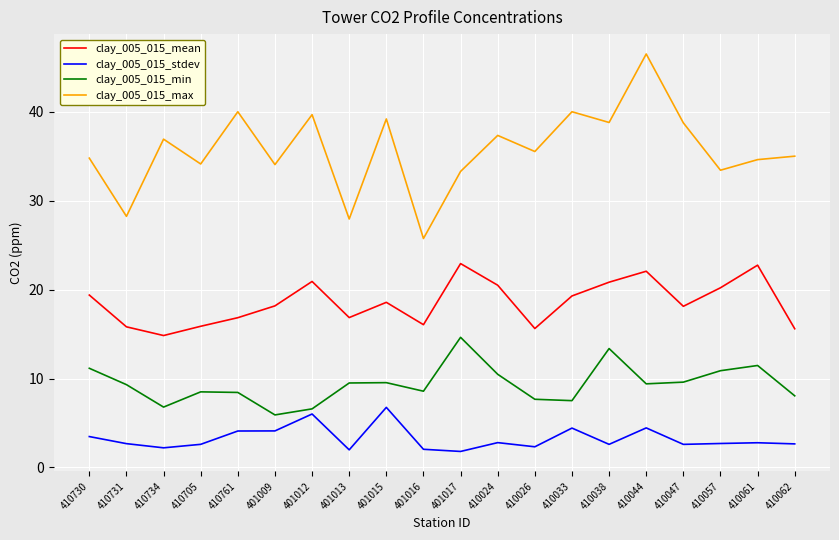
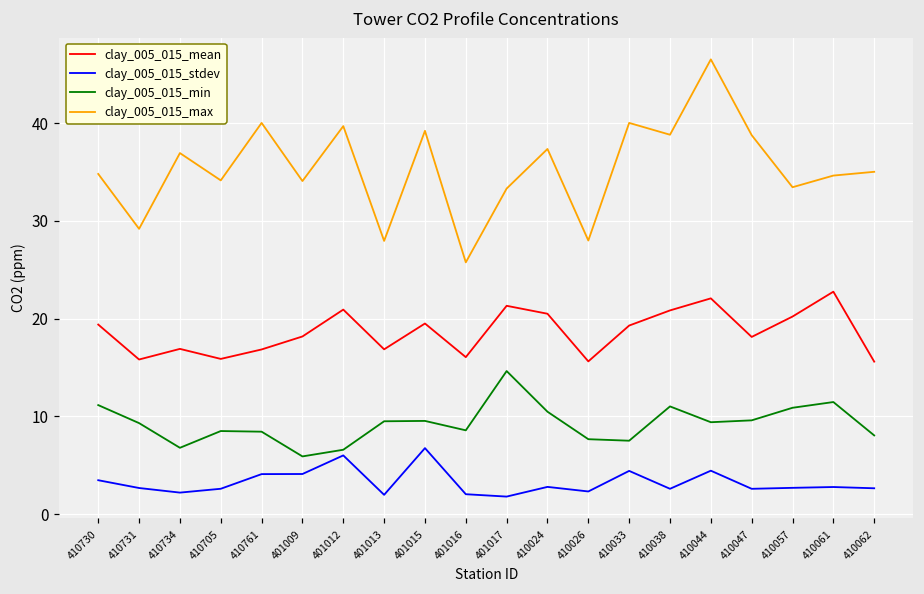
  {
    "clay_005_015_mean": {
      "410730": 19,
      "410731": 16,
-     "410734": 15,
+     "410734": 17,
      "410705": 16,
      "410761": 17,
      "401009": 18,
      "401012": 21,
      "401013": 17,
-     "401015": 19,
+     "401015": 20,
      "401016": 16,
-     "401017": 23,
+     "401017": 21,
      "410024": 21,
      "410026": 16,
      "410033": 19,
      "410038": 21,
      "410044": 22,
      "410047": 18,
      "410057": 20,
      "410061": 23,
      "410062": 16
    },
    "clay_005_015_stdev": {
      "410730": 3,
      "410731": 3,
      "410734": 2,
      "410705": 3,
      "410761": 4,
      "401009": 4,
      "401012": 6,
      "401013": 2,
      "401015": 7,
      "401016": 2,
      "401017": 2,
      "410024": 3,
      "410026": 2,
      "410033": 4,
      "410038": 3,
      "410044": 4,
      "410047": 3,
      "410057": 3,
      "410061": 3,
      "410062": 3
    },
    "clay_005_015_min": {
      "410730": 11,
      "410731": 9,
      "410734": 7,
      "410705": 8,
      "410761": 8,
      "401009": 6,
      "401012": 7,
      "401013": 9,
      "401015": 10,
      "401016": 9,
      "401017": 15,
      "410024": 10,
      "410026": 8,
      "410033": 8,
-     "410038": 13,
+     "410038": 11,
      "410044": 9,
      "410047": 10,
      "410057": 11,
      "410061": 11,
      "410062": 8
    },
    "clay_005_015_max": {
      "410730": 35,
-     "410731": 28,
+     "410731": 29,
      "410734": 37,
      "410705": 34,
      "410761": 40,
      "401009": 34,
      "401012": 40,
      "401013": 28,
      "401015": 39,
      "401016": 26,
      "401017": 33,
      "410024": 37,
-     "410026": 36,
+     "410026": 28,
      "410033": 40,
      "410038": 39,
      "410044": 47,
      "410047": 39,
      "410057": 33,
      "410061": 35,
      "410062": 35
    }
  }
